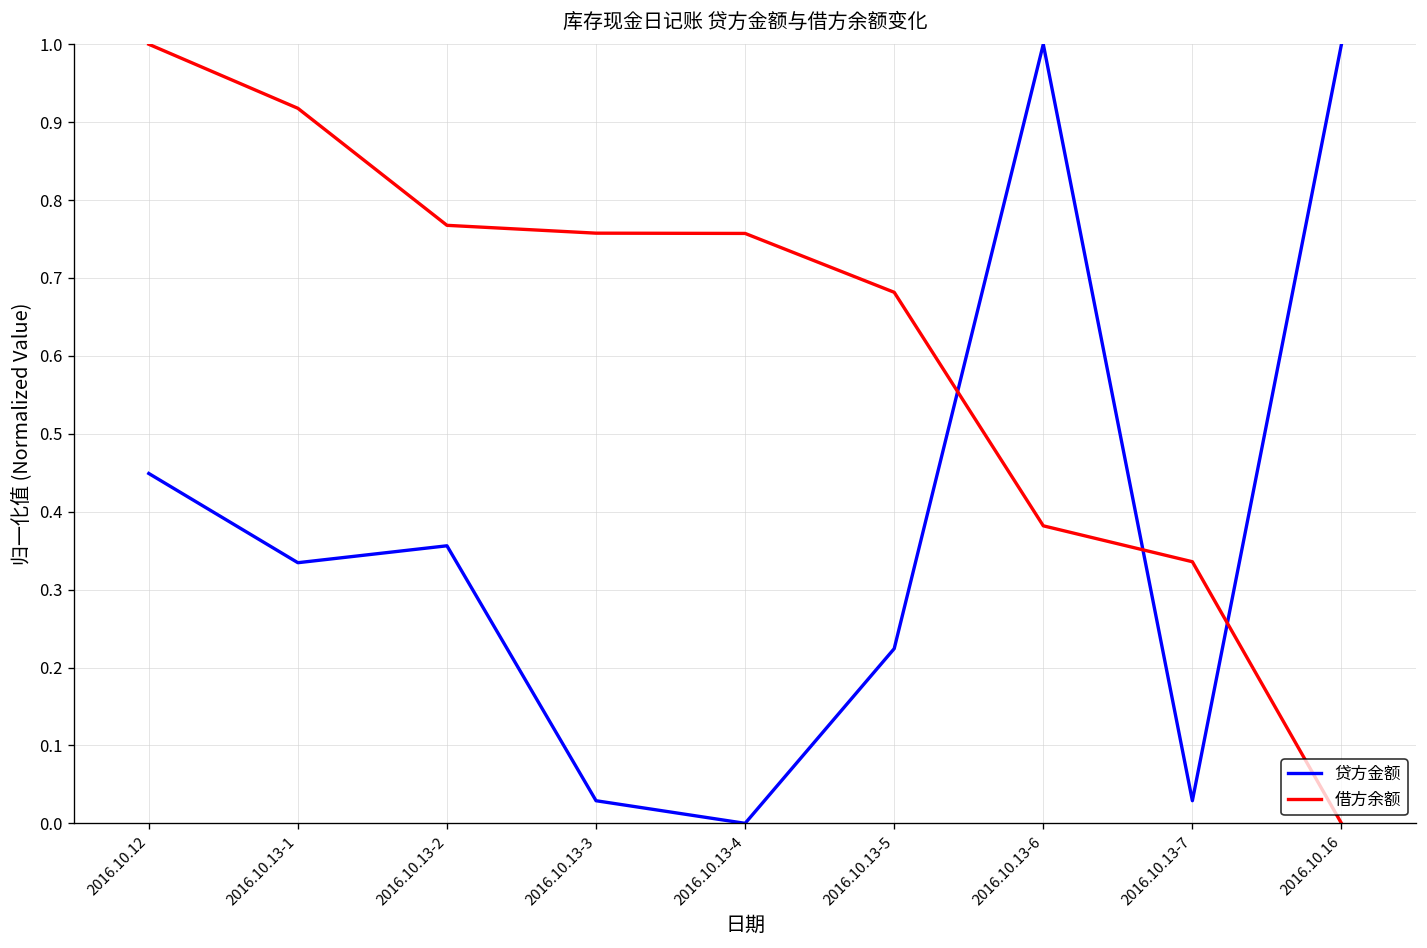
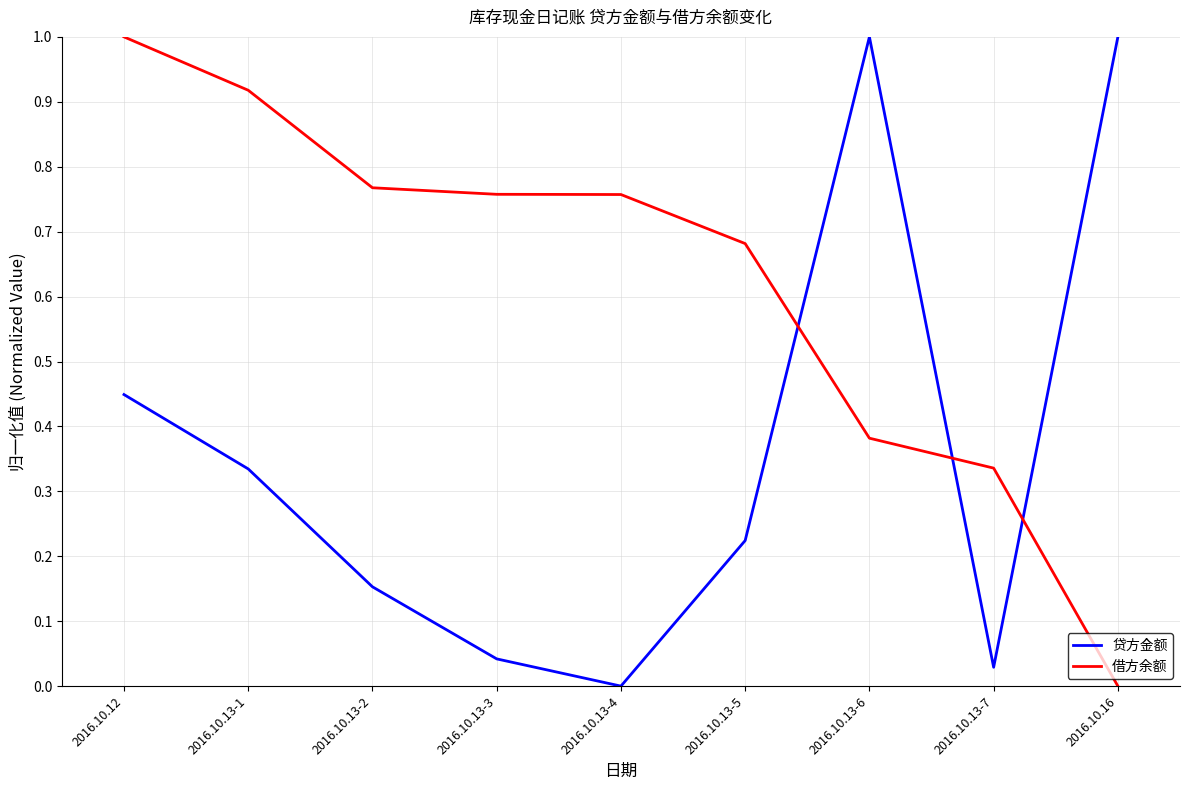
  {
    "贷方金额": {
      "2016.10.12": 0.45,
      "2016.10.13-1": 0.33,
-     "2016.10.13-2": 0.36,
-     "2016.10.13-3": 0.03,
+     "2016.10.13-2": 0.15,
+     "2016.10.13-3": 0.04,
      "2016.10.13-4": 0.00,
      "2016.10.13-5": 0.22,
      "2016.10.13-6": 1.00,
      "2016.10.13-7": 0.03,
      "2016.10.16": 1.00
    },
    "借方余额": {
      "2016.10.12": 1.00,
      "2016.10.13-1": 0.92,
      "2016.10.13-2": 0.77,
      "2016.10.13-3": 0.76,
      "2016.10.13-4": 0.76,
      "2016.10.13-5": 0.68,
      "2016.10.13-6": 0.38,
      "2016.10.13-7": 0.34,
      "2016.10.16": 0.00
    }
  }
